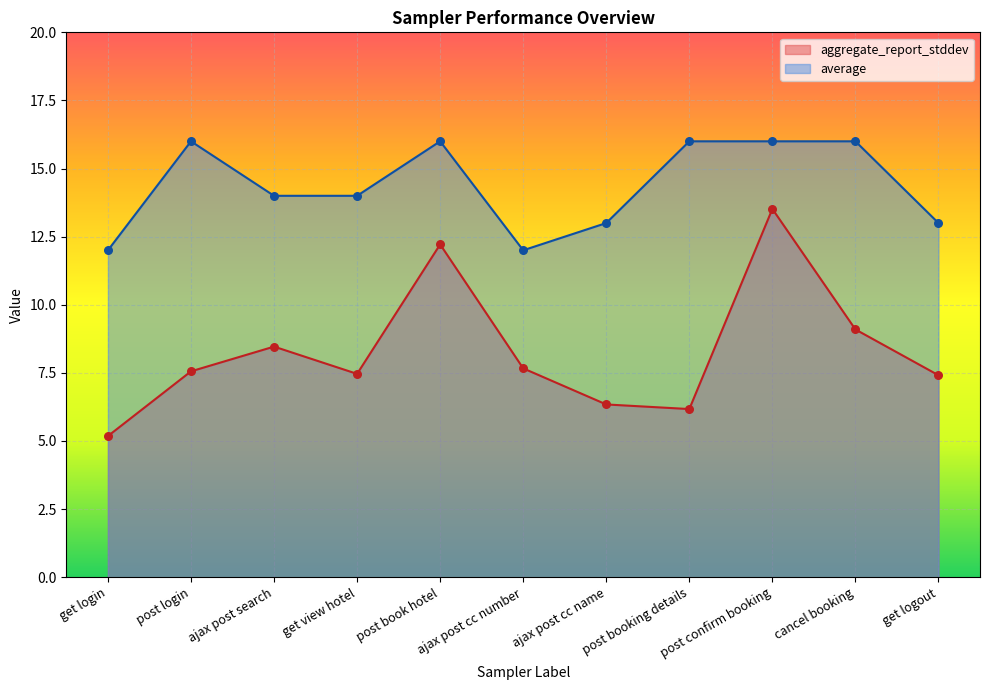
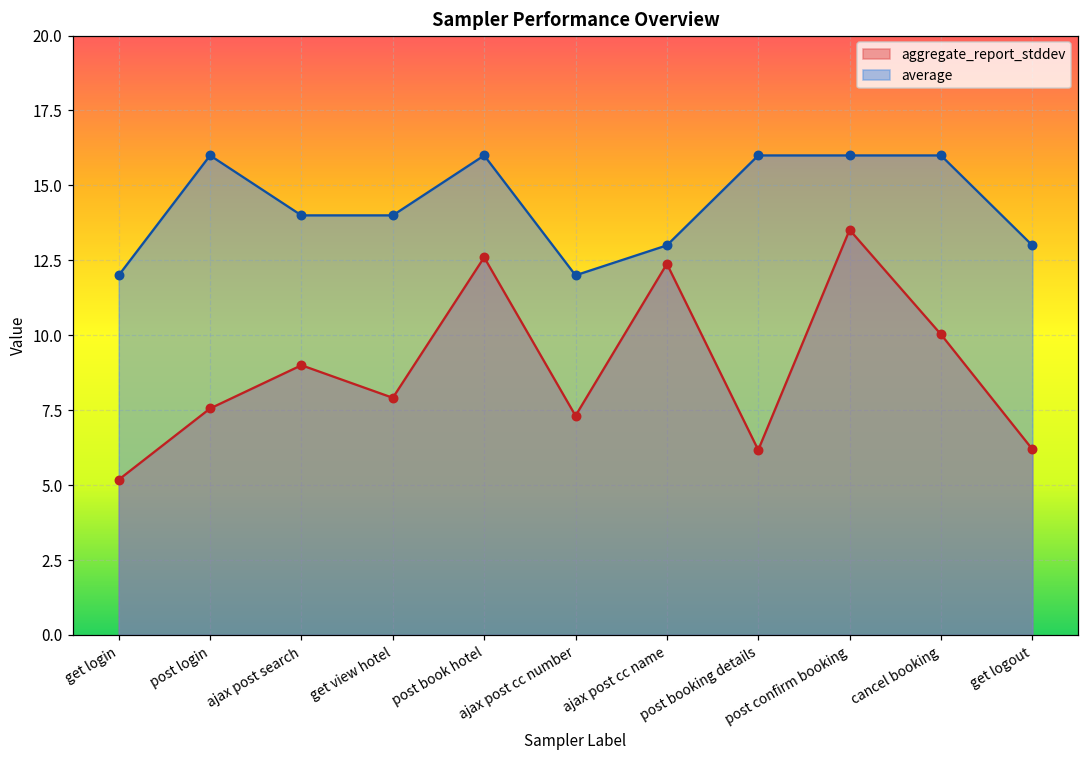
  {
    "aggregate_report_stddev": {
      "get login": 5.2,
      "post login": 7.6,
-     "ajax post search": 8.5,
-     "get view hotel": 7.5,
-     "post book hotel": 12.2,
-     "ajax post cc number": 7.7,
-     "ajax post cc name": 6.3,
+     "ajax post search": 9.0,
+     "get view hotel": 7.9,
+     "post book hotel": 12.6,
+     "ajax post cc number": 7.3,
+     "ajax post cc name": 12.4,
      "post booking details": 6.2,
      "post confirm booking": 13.5,
-     "cancel booking": 9.1,
-     "get logout": 7.4
+     "cancel booking": 10.0,
+     "get logout": 6.2
    },
    "average": {
      "get login": 12.0,
      "post login": 16.0,
      "ajax post search": 14.0,
      "get view hotel": 14.0,
      "post book hotel": 16.0,
      "ajax post cc number": 12.0,
      "ajax post cc name": 13.0,
      "post booking details": 16.0,
      "post confirm booking": 16.0,
      "cancel booking": 16.0,
      "get logout": 13.0
    }
  }
